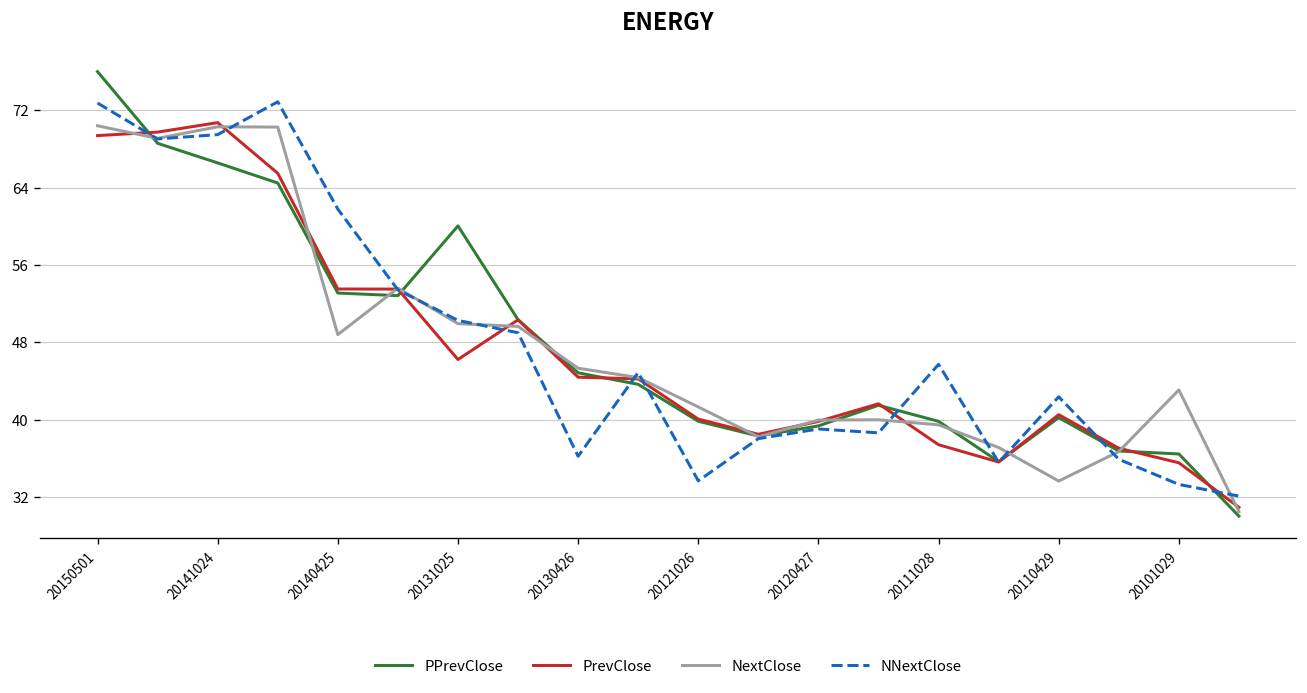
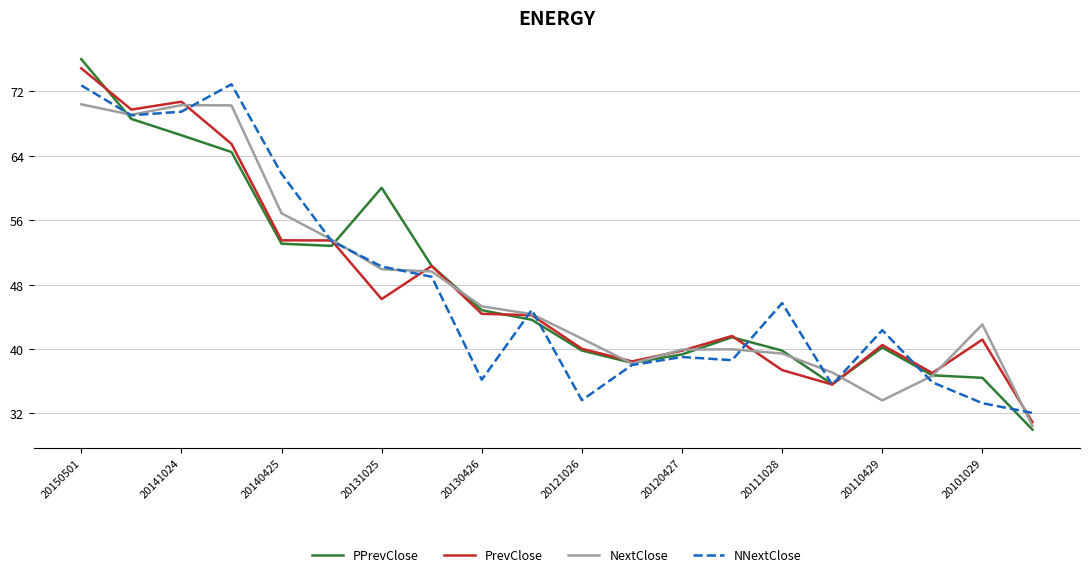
  {
    "PPrevClose": {
      "20150501": 76,
      "20141024": 67,
      "20140425": 53,
      "20131025": 60,
      "20130426": 45,
      "20120427": 39,
      "20111028": 40,
      "20101029": 36
    },
    "PrevClose": {
-     "20150501": 69,
+     "20150501": 75,
      "20141024": 71,
      "20140425": 54,
      "20131025": 46,
      "20130426": 44,
      "20111028": 37,
-     "20101029": 36
+     "20101029": 41
    },
    "NextClose": {
      "20150501": 70,
      "20141024": 70,
-     "20140425": 49,
+     "20140425": 57,
      "20131025": 50,
      "20130426": 45,
      "20121026": 41,
      "20111028": 39,
      "20110429": 34,
      "20101029": 43
    },
    "NNextClose": {
      "20150501": 73,
      "20141024": 69,
      "20140425": 62,
      "20131025": 50,
      "20130426": 36,
      "20121026": 34,
      "20120427": 39,
      "20111028": 46,
      "20110429": 42,
      "20101029": 33
    }
  }
